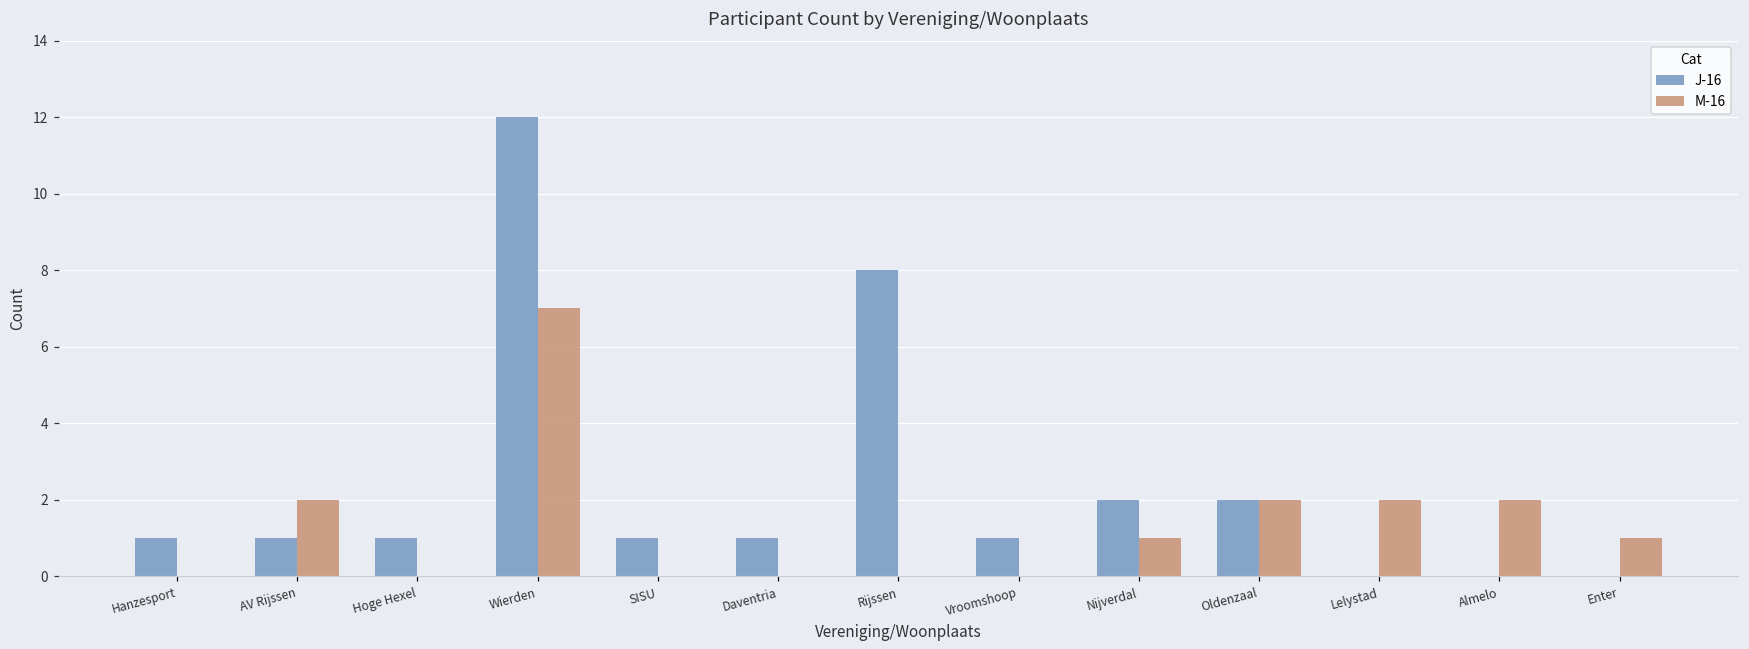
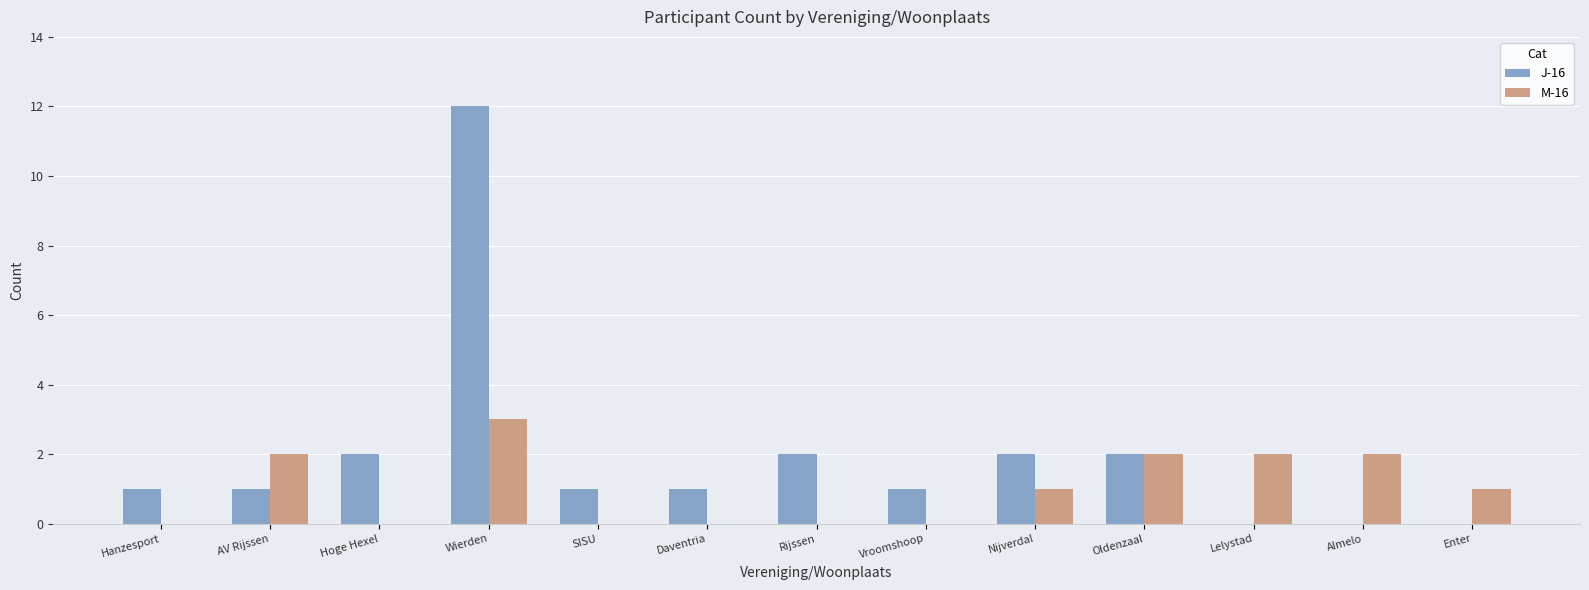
  {
    "J-16": {
      "Hanzesport": 1,
      "AV Rijssen": 1,
-     "Hoge Hexel": 1,
+     "Hoge Hexel": 2,
      "Wierden": 12,
      "SISU": 1,
      "Daventria": 1,
-     "Rijssen": 8,
+     "Rijssen": 2,
      "Vroomshoop": 1,
      "Nijverdal": 2,
      "Oldenzaal": 2,
      "Lelystad": 0,
      "Almelo": 0,
      "Enter": 0
    },
    "M-16": {
      "Hanzesport": 0,
      "AV Rijssen": 2,
      "Hoge Hexel": 0,
-     "Wierden": 7,
+     "Wierden": 3,
      "SISU": 0,
      "Daventria": 0,
      "Rijssen": 0,
      "Vroomshoop": 0,
      "Nijverdal": 1,
      "Oldenzaal": 2,
      "Lelystad": 2,
      "Almelo": 2,
      "Enter": 1
    }
  }
